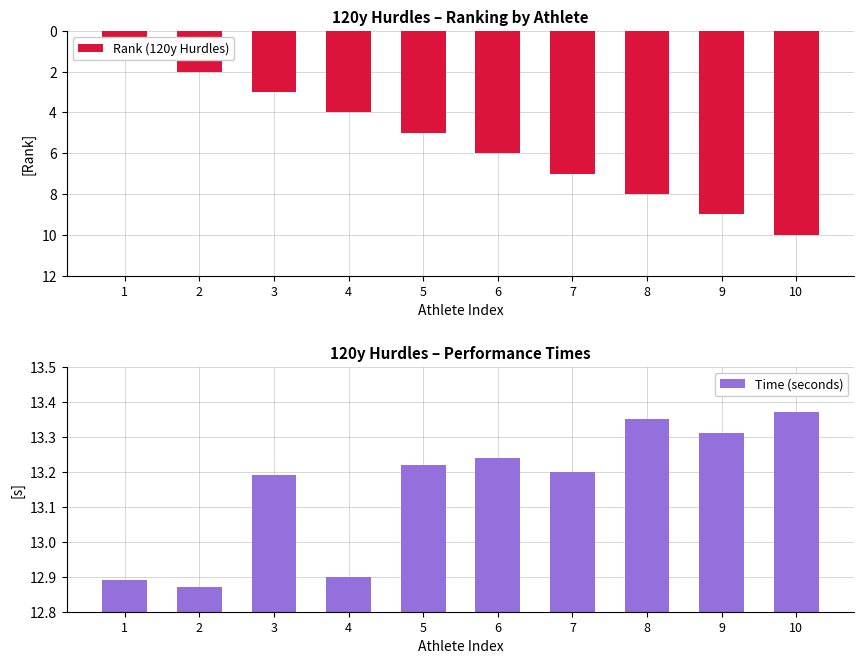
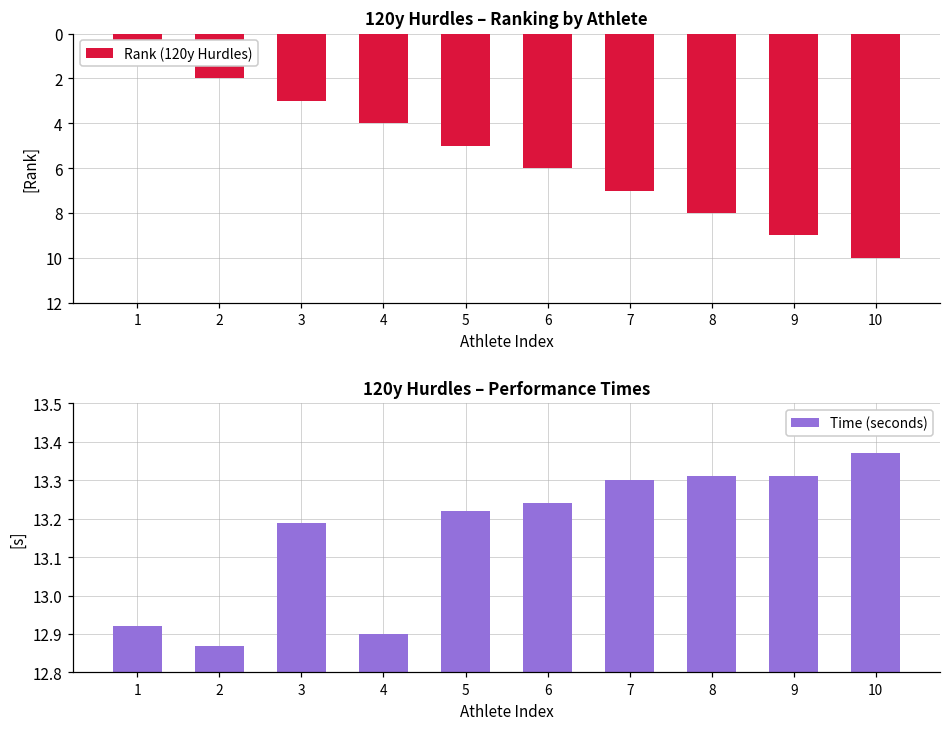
  {
    "120y Hurdles – Performance Times": {
-     "1": 12.89,
+     "1": 12.92,
      "2": 12.87,
      "3": 13.19,
      "4": 12.90,
      "5": 13.22,
      "6": 13.24,
-     "7": 13.2,
-     "8": 13.35,
+     "7": 13.3,
+     "8": 13.31,
      "9": 13.31,
      "10": 13.37
    }
  }
